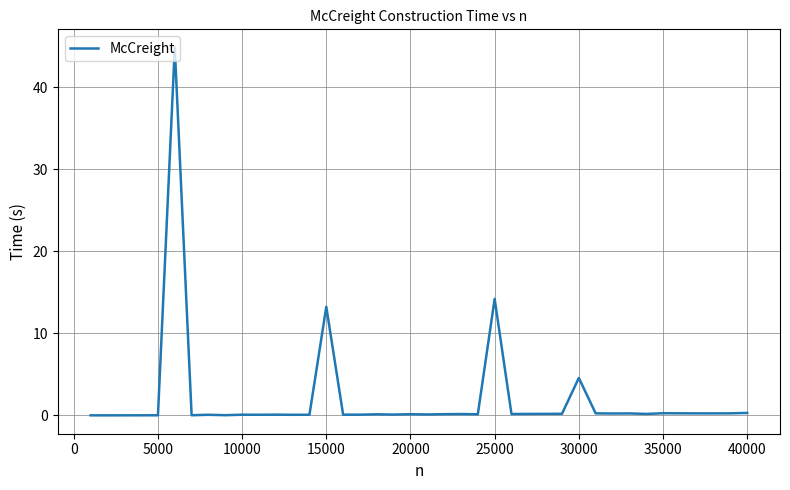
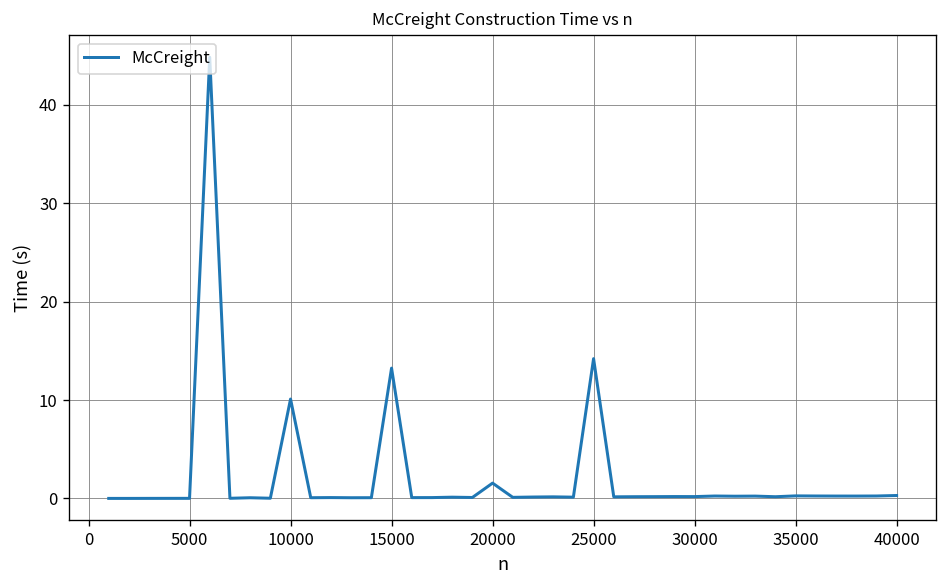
  {
    "5000": 0,
-   "10000": 0,
+   "10000": 10,
    "15000": 13,
-   "20000": 0,
+   "20000": 2,
    "25000": 14,
-   "30000": 5,
+   "30000": 0,
    "35000": 0,
    "40000": 0
  }
